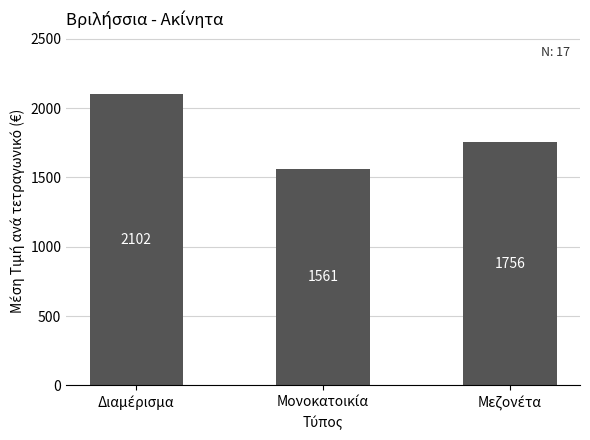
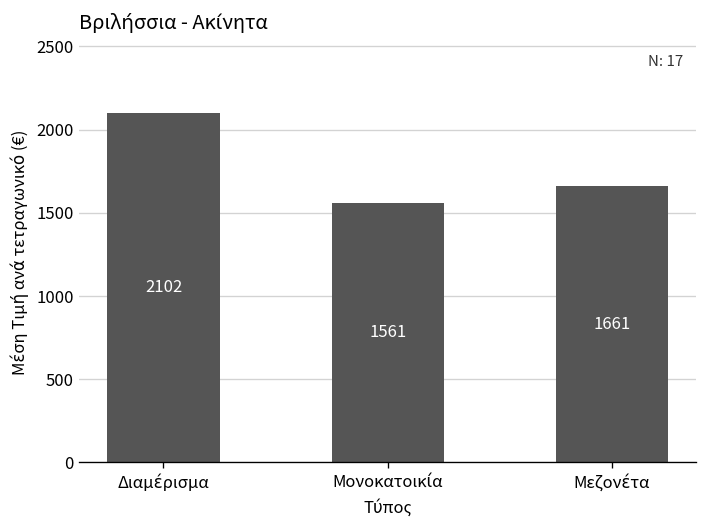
  {
    "Διαμέρισμα": 2102,
    "Μονοκατοικία": 1561,
-   "Μεζονέτα": 1756
+   "Μεζονέτα": 1661
  }
